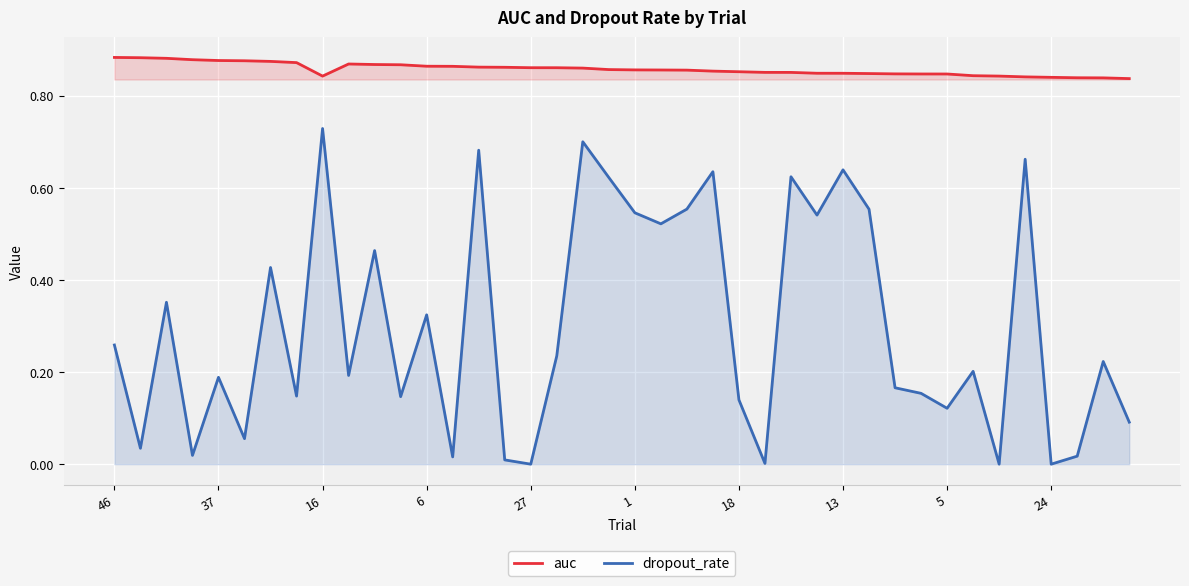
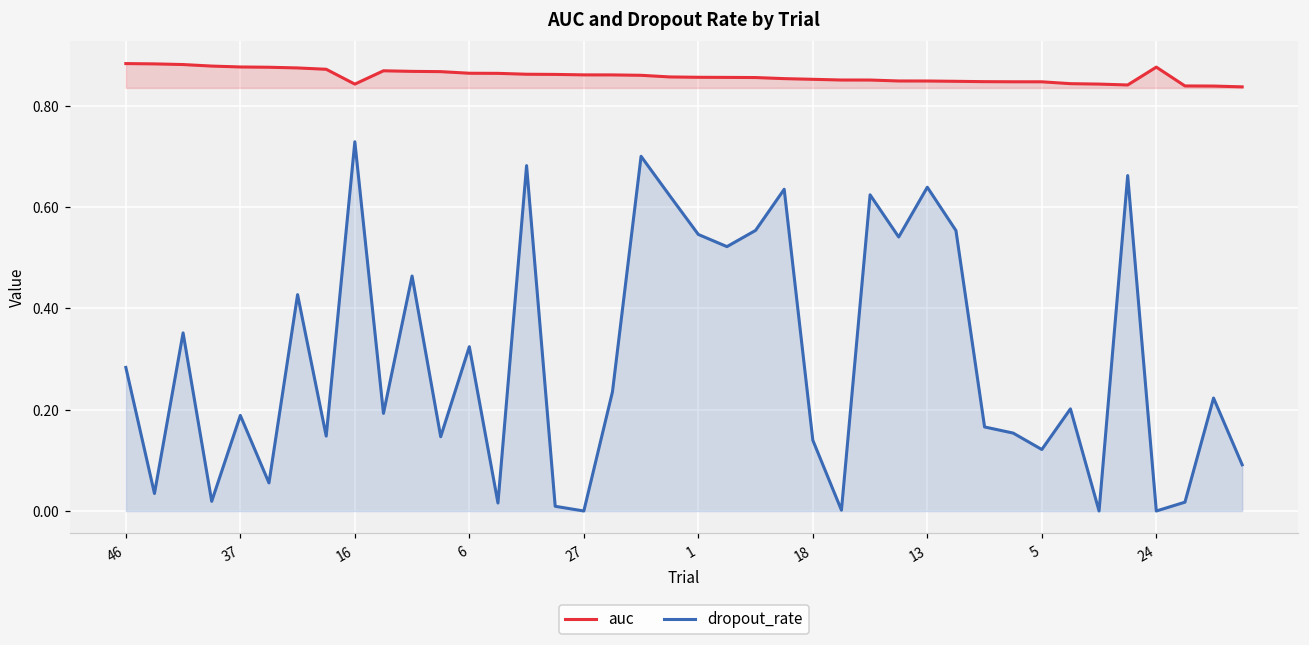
  {
    "auc": {
      "46": 0.88,
      "16": 0.84,
-     "24": 0.84
+     "24": 0.88
    },
    "dropout_rate": {
-     "46": 0.26,
+     "46": 0.28,
      "16": 0.73,
      "24": 0.00
    }
  }
